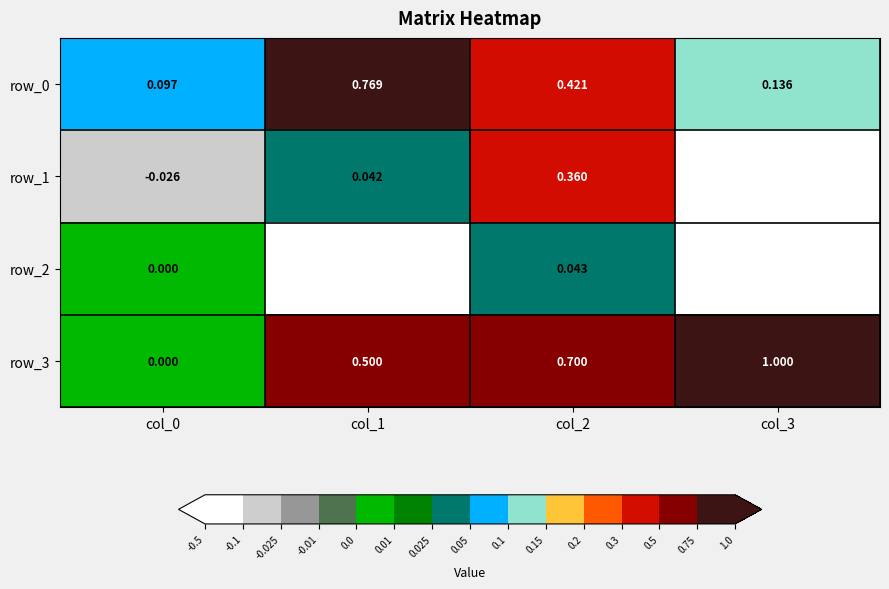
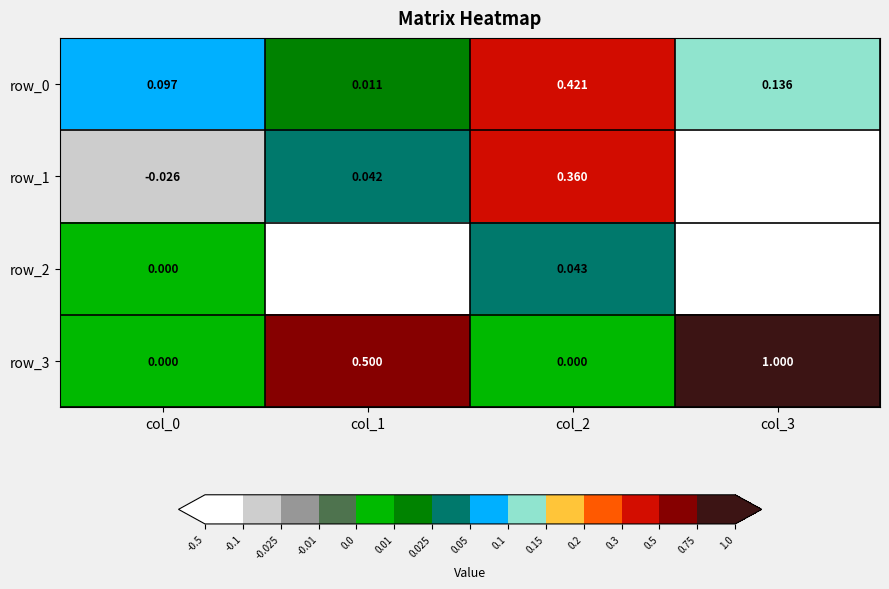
  {
    "row_0": {
      "col_0": 0.097,
-     "col_1": 0.769,
+     "col_1": 0.011,
      "col_2": 0.421,
      "col_3": 0.136
    },
    "row_1": {
      "col_0": -0.026,
      "col_1": 0.042,
      "col_2": 0.360
    },
    "row_2": {
      "col_0": 0.000,
      "col_2": 0.043
    },
    "row_3": {
      "col_0": 0.000,
      "col_1": 0.500,
-     "col_2": 0.700,
+     "col_2": 0.000,
      "col_3": 1.000
    }
  }
